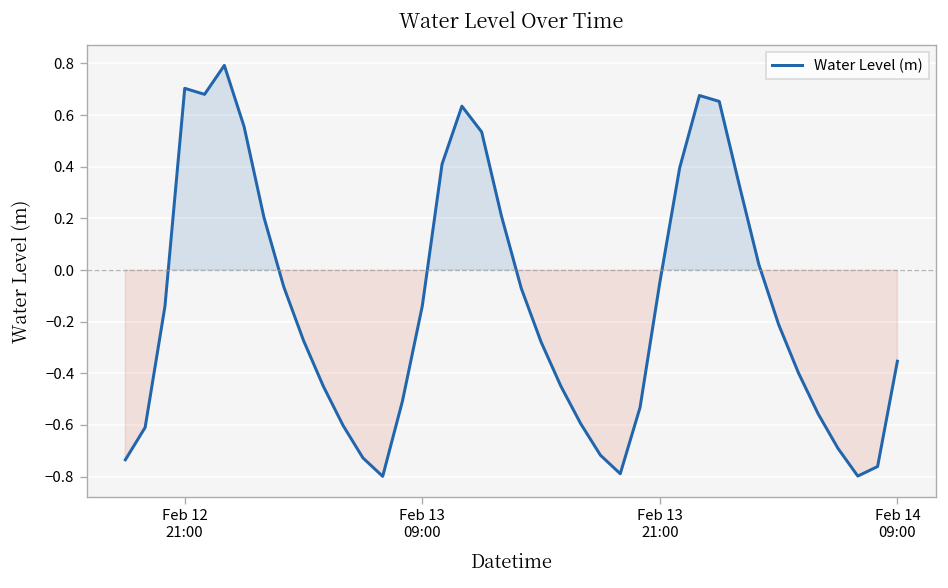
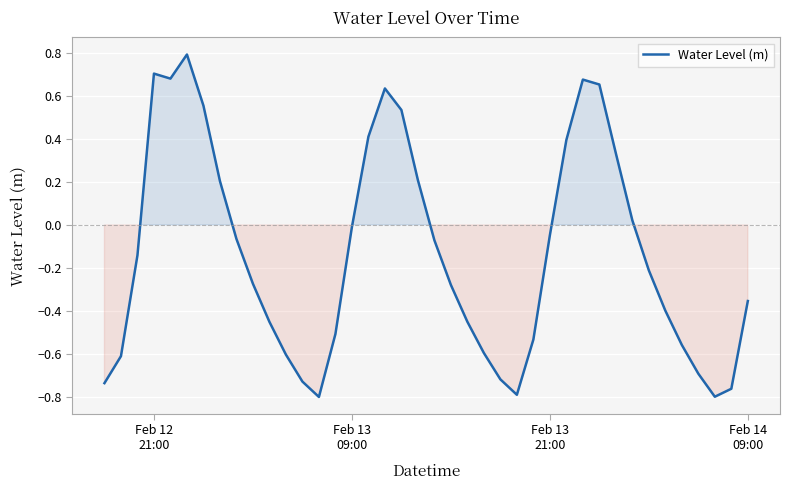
  {
    "Feb 12 21:00": 0.70,
-   "Feb 13 09:00": -0.14,
+   "Feb 13 09:00": -0.01,
    "Feb 13 21:00": -0.05,
    "Feb 14 09:00": -0.35
  }
